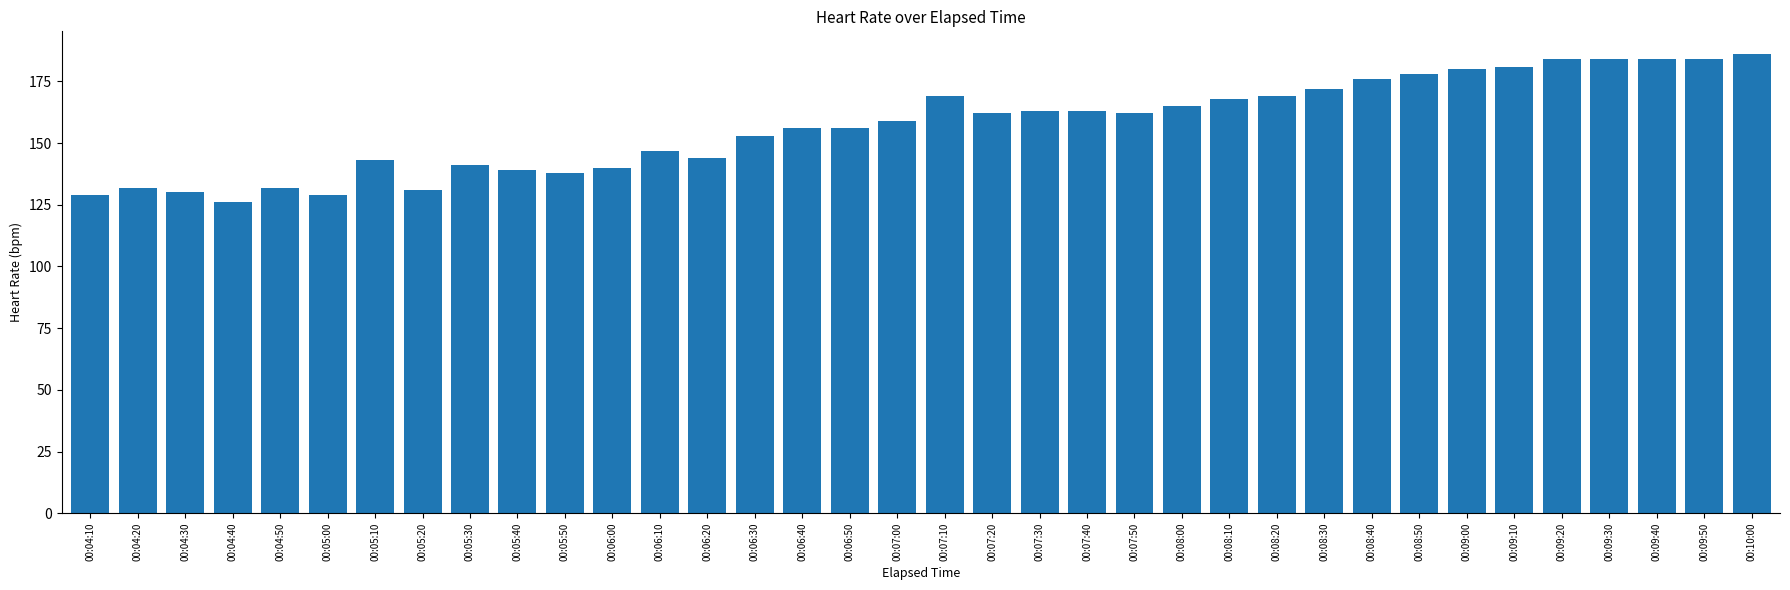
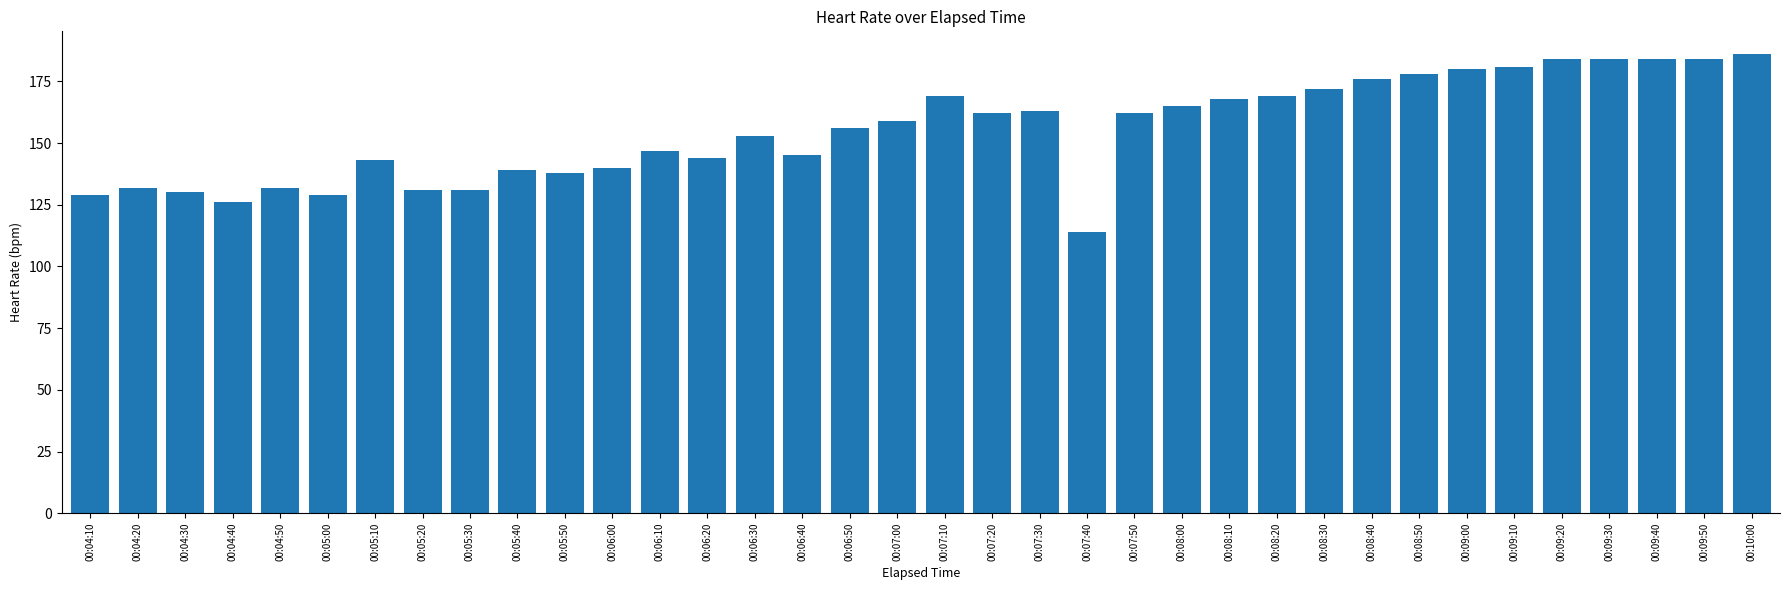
  {
    "00:04:10": 129,
    "00:04:20": 132,
    "00:04:30": 130,
    "00:04:40": 126,
    "00:04:50": 132,
    "00:05:00": 129,
    "00:05:10": 143,
    "00:05:20": 131,
-   "00:05:30": 141,
+   "00:05:30": 131,
    "00:05:40": 139,
    "00:05:50": 138,
    "00:06:00": 140,
    "00:06:10": 147,
    "00:06:20": 144,
    "00:06:30": 153,
-   "00:06:40": 156,
+   "00:06:40": 145,
    "00:06:50": 156,
    "00:07:00": 159,
    "00:07:10": 169,
    "00:07:20": 162,
    "00:07:30": 163,
-   "00:07:40": 163,
+   "00:07:40": 114,
    "00:07:50": 162,
    "00:08:00": 165,
    "00:08:10": 168,
    "00:08:20": 169,
    "00:08:30": 172,
    "00:08:40": 176,
    "00:08:50": 178,
    "00:09:00": 180,
    "00:09:10": 181,
    "00:09:20": 184,
    "00:09:30": 184,
    "00:09:40": 184,
    "00:09:50": 184,
    "00:10:00": 186
  }
